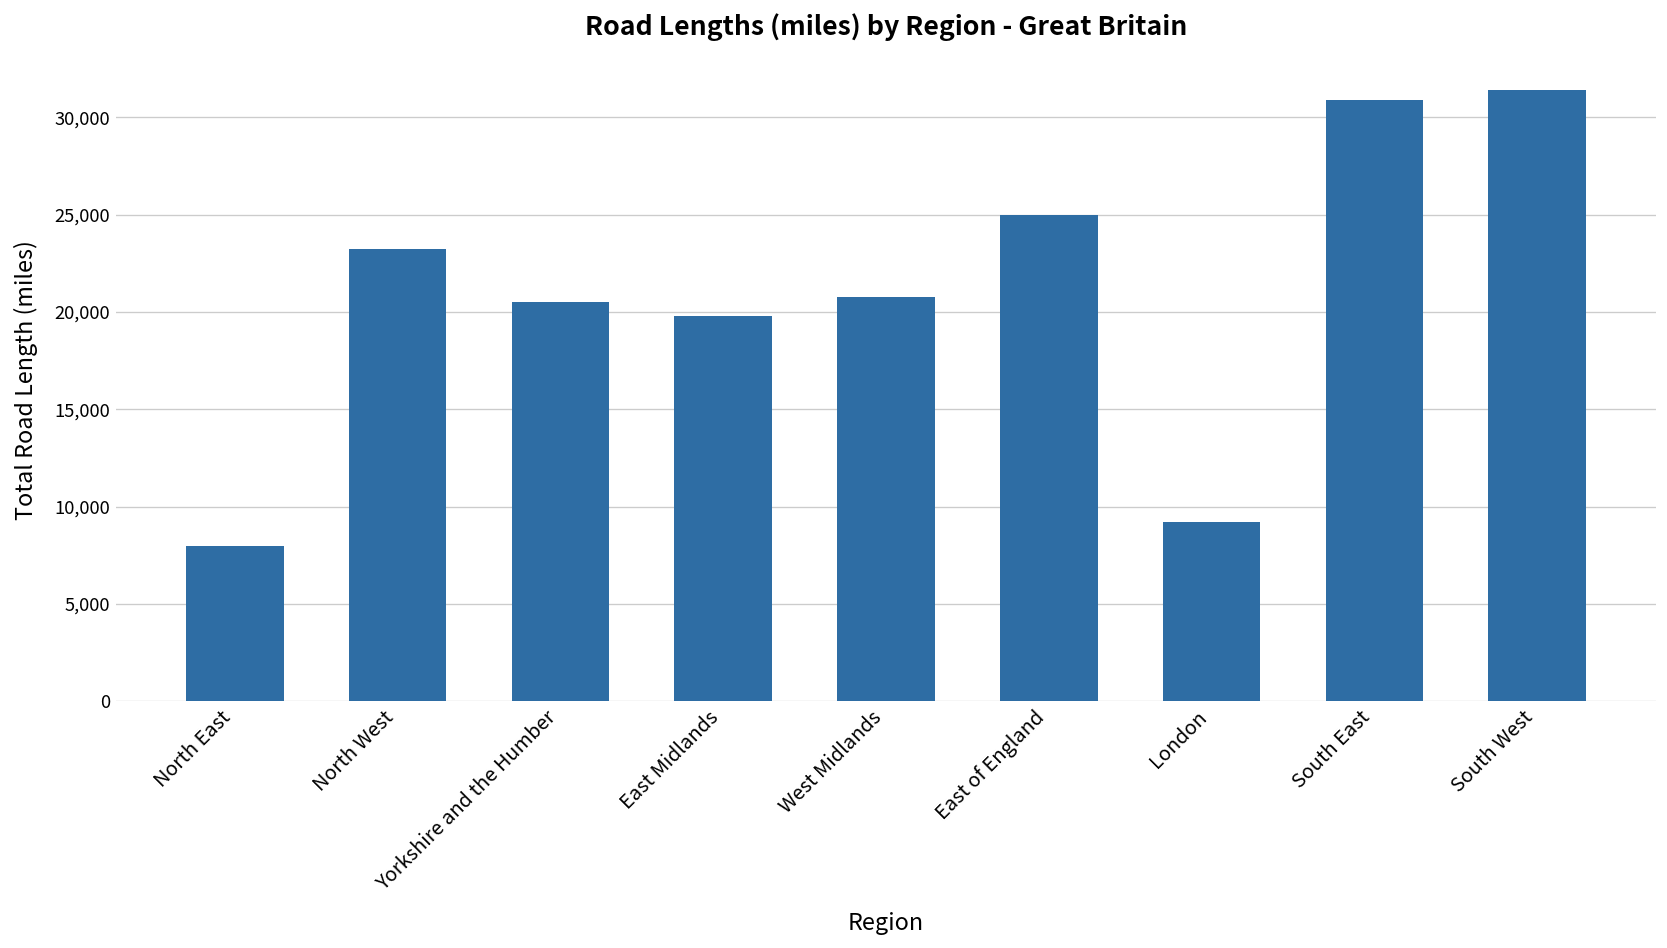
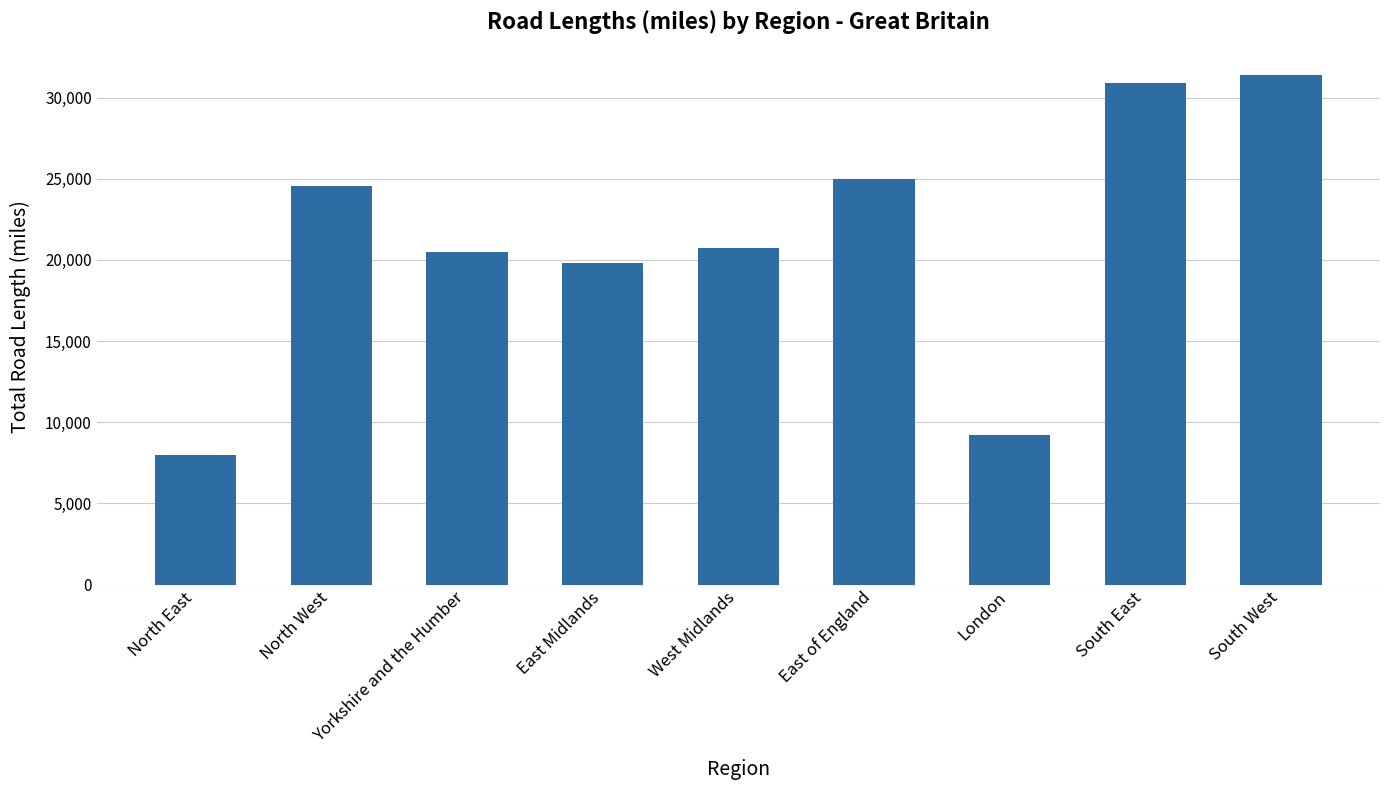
  {
    "North East": "8,000",
-   "North West": "23,200",
+   "North West": "24,600",
    "Yorkshire and the Humber": "20,500",
    "East Midlands": "19,800",
    "West Midlands": "20,800",
    "East of England": "25,000",
    "London": "9,200",
    "South East": "30,900",
    "South West": "31,400"
  }
